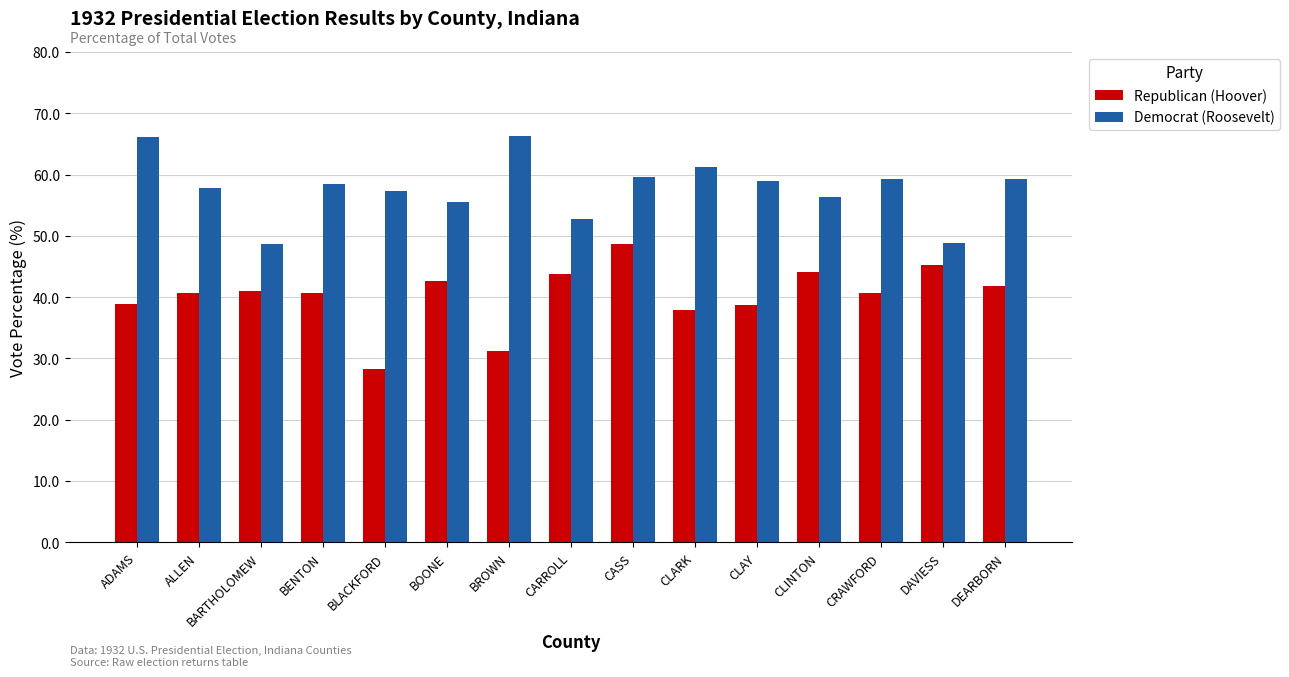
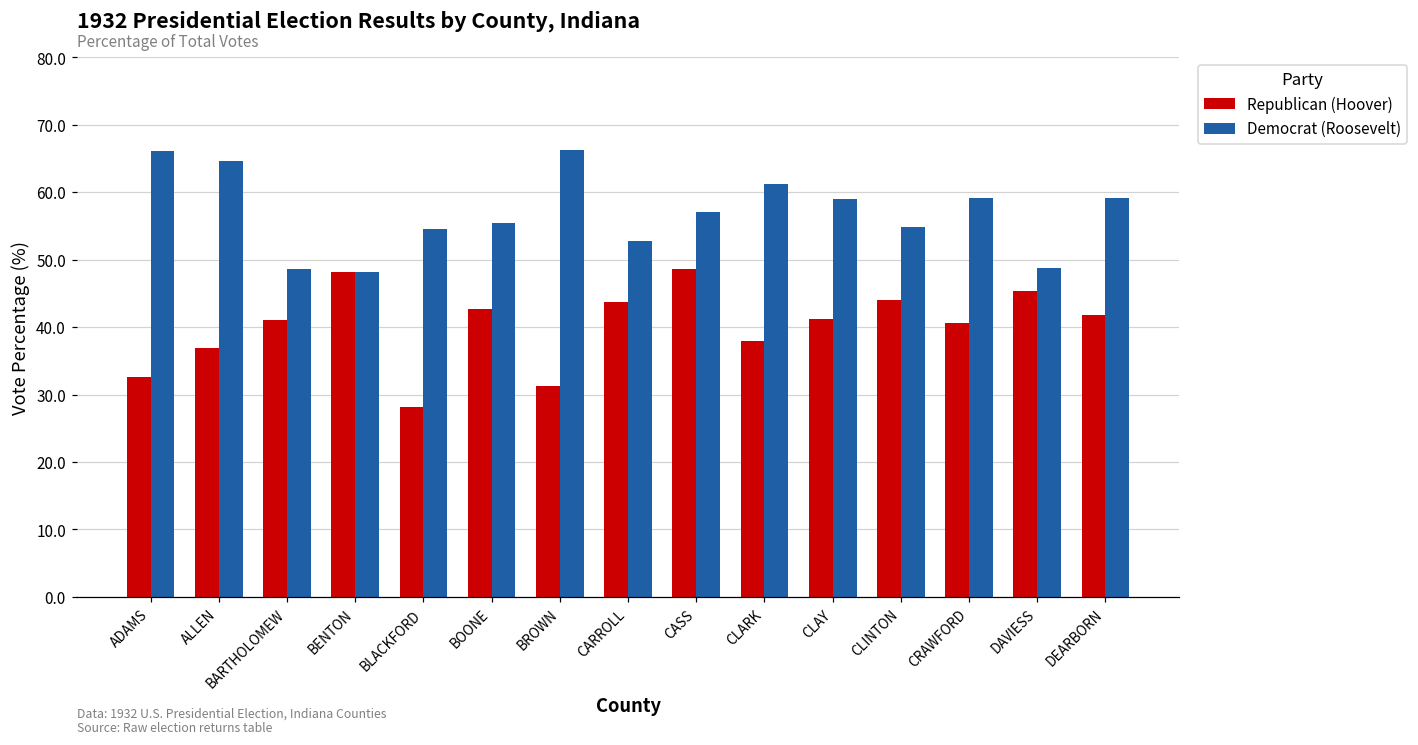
  {
    "Republican (Hoover)": {
-     "ADAMS": 39,
-     "ALLEN": 41,
+     "ADAMS": 33,
+     "ALLEN": 37,
      "BARTHOLOMEW": 41,
-     "BENTON": 41,
+     "BENTON": 48,
      "BLACKFORD": 28,
      "BOONE": 43,
      "BROWN": 31,
      "CARROLL": 44,
      "CASS": 49,
      "CLARK": 38,
-     "CLAY": 39,
+     "CLAY": 41,
      "CLINTON": 44,
      "CRAWFORD": 41,
      "DAVIESS": 45,
      "DEARBORN": 42
    },
    "Democrat (Roosevelt)": {
      "ADAMS": 66,
-     "ALLEN": 58,
+     "ALLEN": 65,
      "BARTHOLOMEW": 49,
-     "BENTON": 58,
-     "BLACKFORD": 57,
+     "BENTON": 48,
+     "BLACKFORD": 55,
      "BOONE": 55,
      "BROWN": 66,
      "CARROLL": 53,
-     "CASS": 60,
+     "CASS": 57,
      "CLARK": 61,
      "CLAY": 59,
-     "CLINTON": 56,
+     "CLINTON": 55,
      "CRAWFORD": 59,
      "DAVIESS": 49,
      "DEARBORN": 59
    }
  }
